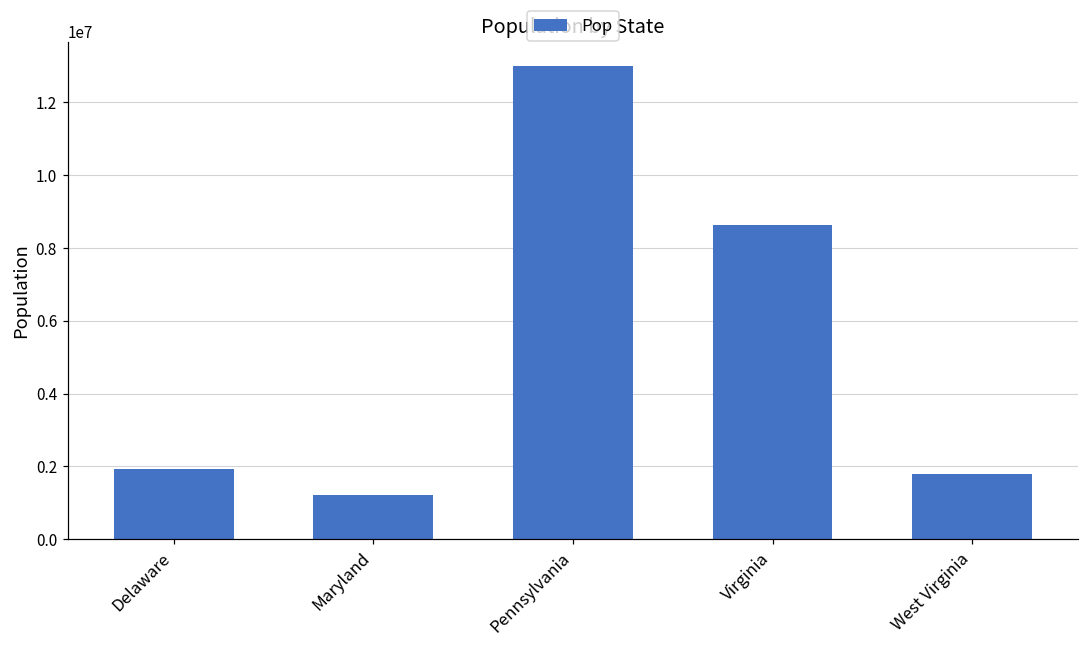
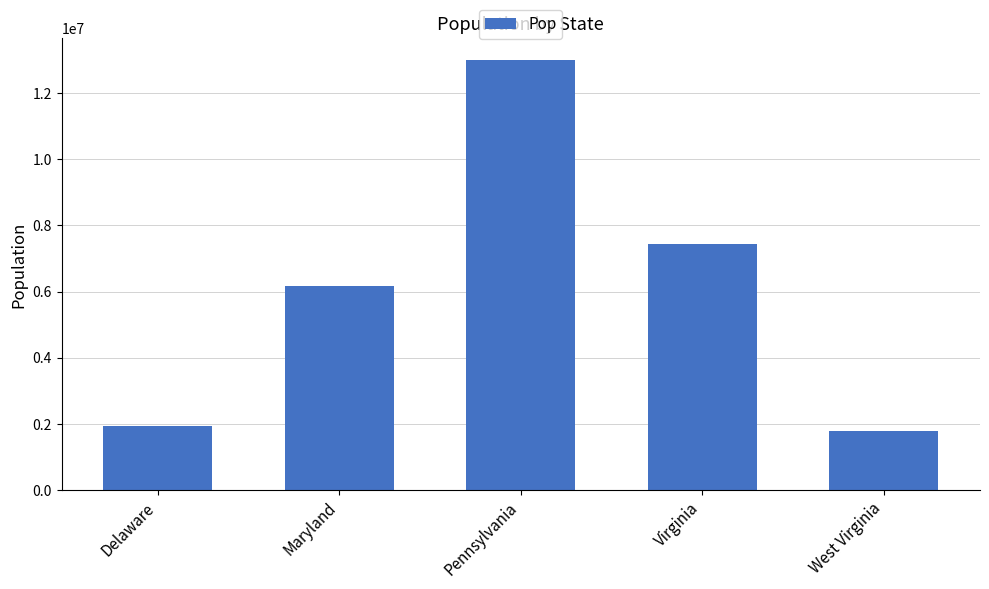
  {
    "Delaware": 1900000,
-   "Maryland": 1200000,
+   "Maryland": 6200000,
    "Pennsylvania": 13000000,
-   "Virginia": 8600000,
+   "Virginia": 7400000,
    "West Virginia": 1800000
  }
